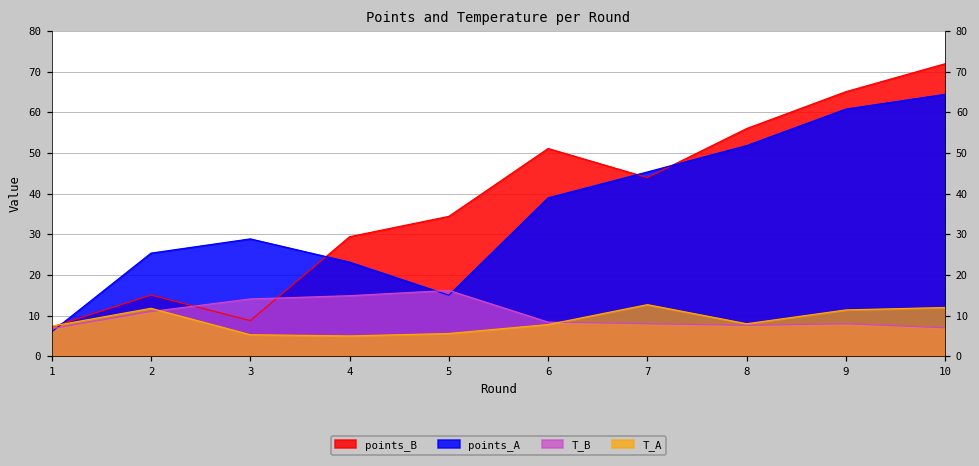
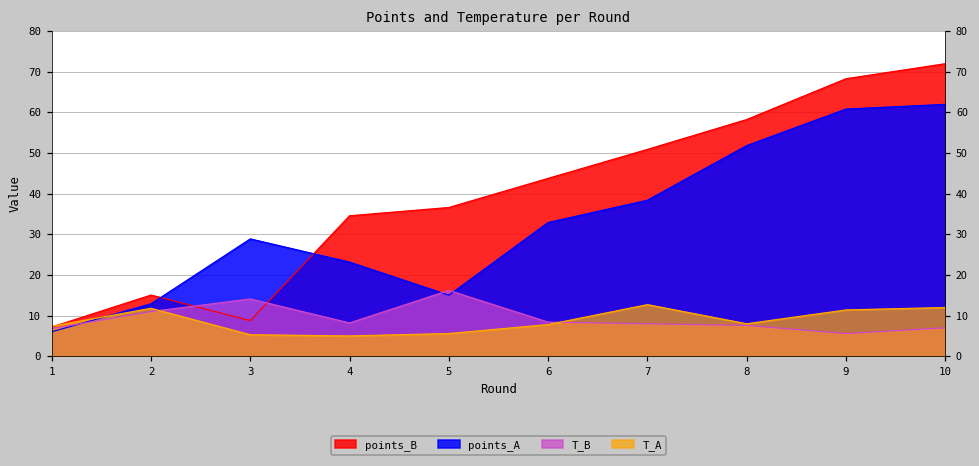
  {
    "points_B": {
      "2": 15,
      "3": 9,
-     "4": 29,
-     "5": 34,
-     "6": 51,
-     "7": 44,
-     "8": 56,
-     "9": 65,
+     "4": 35,
+     "5": 37,
+     "6": 44,
+     "7": 51,
+     "8": 58,
+     "9": 68,
      "10": 72
    },
    "points_A": {
      "1": 6,
-     "2": 25,
+     "2": 13,
      "3": 29,
      "4": 23,
      "5": 15,
-     "6": 39,
-     "7": 45,
+     "6": 33,
+     "7": 38,
      "8": 52,
      "9": 61,
-     "10": 64
+     "10": 62
    },
    "T_B": {
      "2": 11,
      "3": 14,
-     "4": 15,
+     "4": 8,
      "5": 16,
      "7": 8,
-     "9": 8,
+     "9": 6,
      "10": 7
    },
    "T_A": {
      "2": 12,
      "3": 5,
      "4": 5,
      "5": 6,
      "7": 13,
      "9": 11,
      "10": 12
    }
  }
